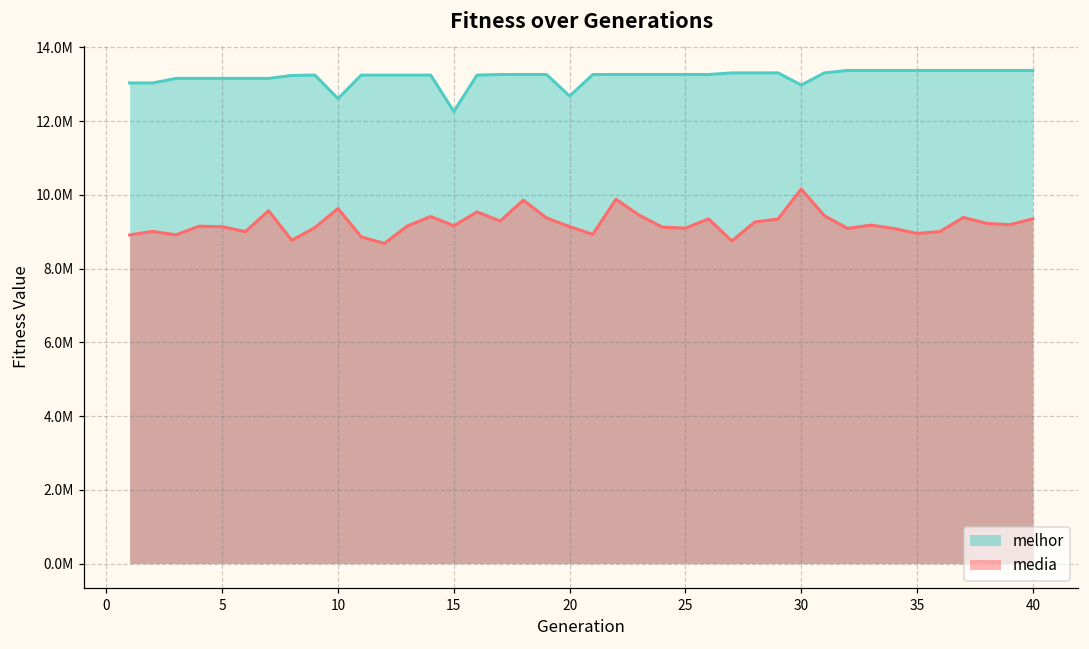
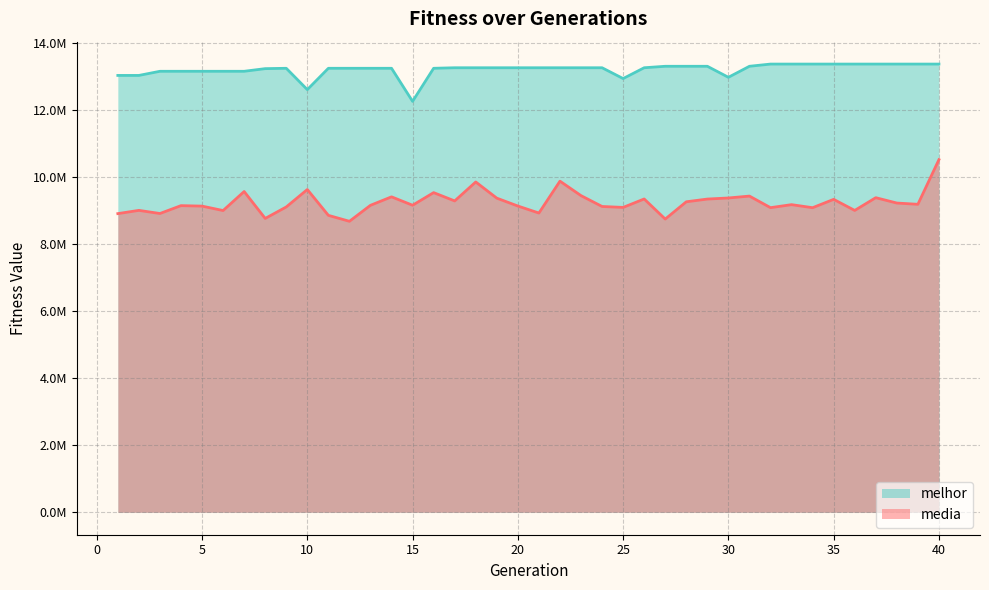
  {
    "melhor": {
      "5": 13200000,
      "10": 12600000,
      "15": 12300000,
-     "20": 12700000,
-     "25": 13300000,
+     "20": 13300000,
+     "25": 12900000,
      "30": 13000000,
      "35": 13400000,
      "40": 13400000
    },
    "media": {
      "5": 9100000,
      "10": 9600000,
      "15": 9200000,
      "20": 9100000,
      "25": 9100000,
-     "30": 10200000,
-     "35": 9000000,
-     "40": 9400000
+     "30": 9400000,
+     "35": 9300000,
+     "40": 10500000
    }
  }
